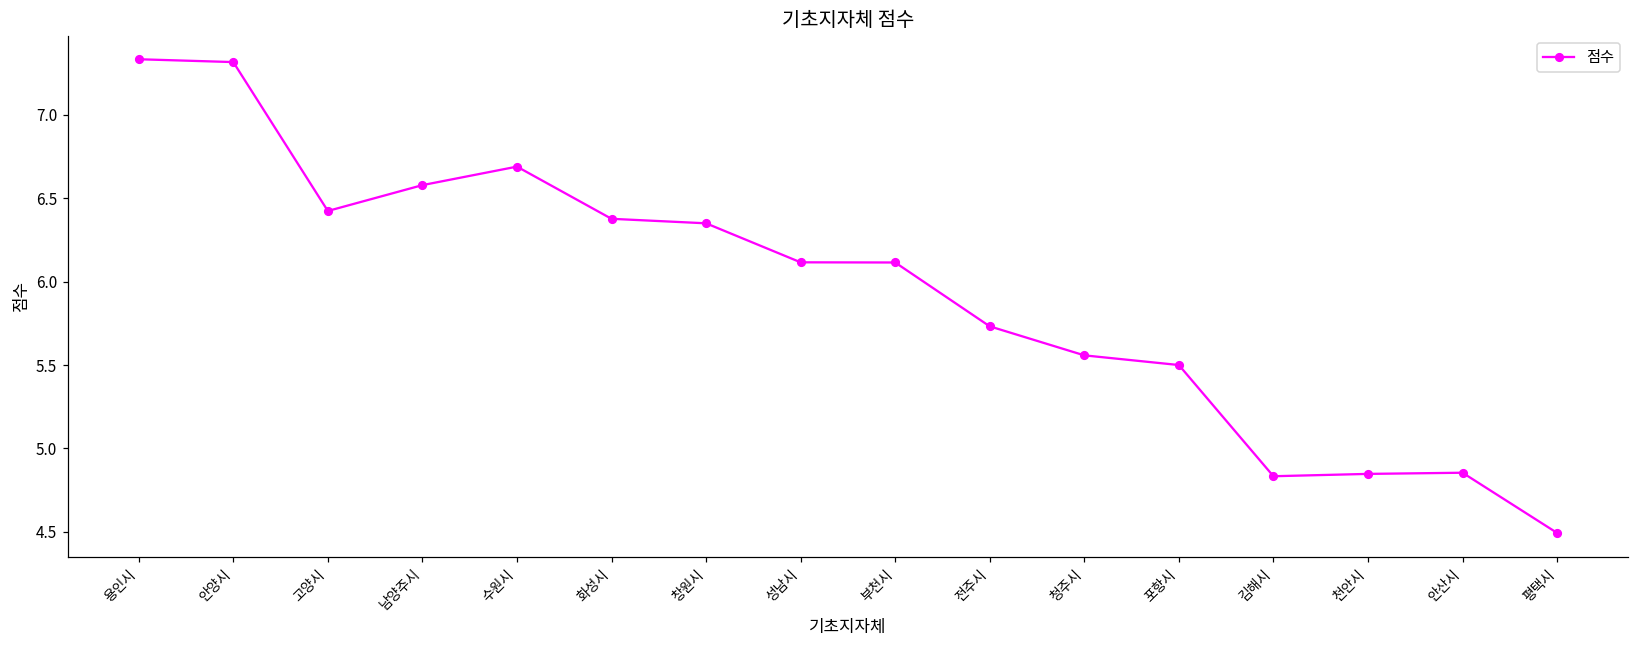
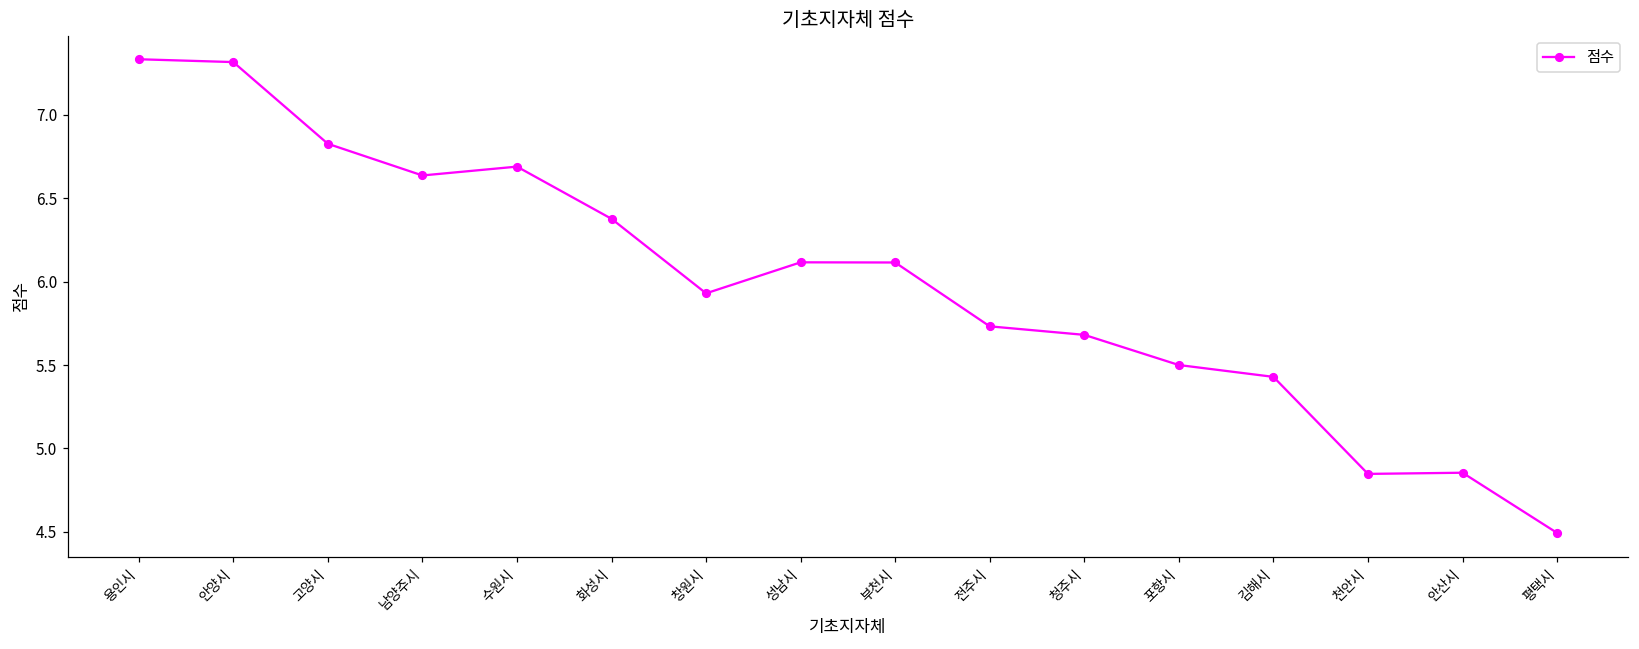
  {
    "용인시": 7.33,
    "안양시": 7.32,
-   "고양시": 6.42,
-   "남양주시": 6.58,
+   "고양시": 6.83,
+   "남양주시": 6.64,
    "수원시": 6.69,
    "화성시": 6.38,
-   "창원시": 6.35,
+   "창원시": 5.93,
    "성남시": 6.12,
    "부천시": 6.12,
    "전주시": 5.73,
-   "청주시": 5.56,
+   "청주시": 5.68,
    "포항시": 5.50,
-   "김해시": 4.83,
+   "김해시": 5.43,
    "천안시": 4.85,
    "안산시": 4.85,
    "평택시": 4.49
  }
